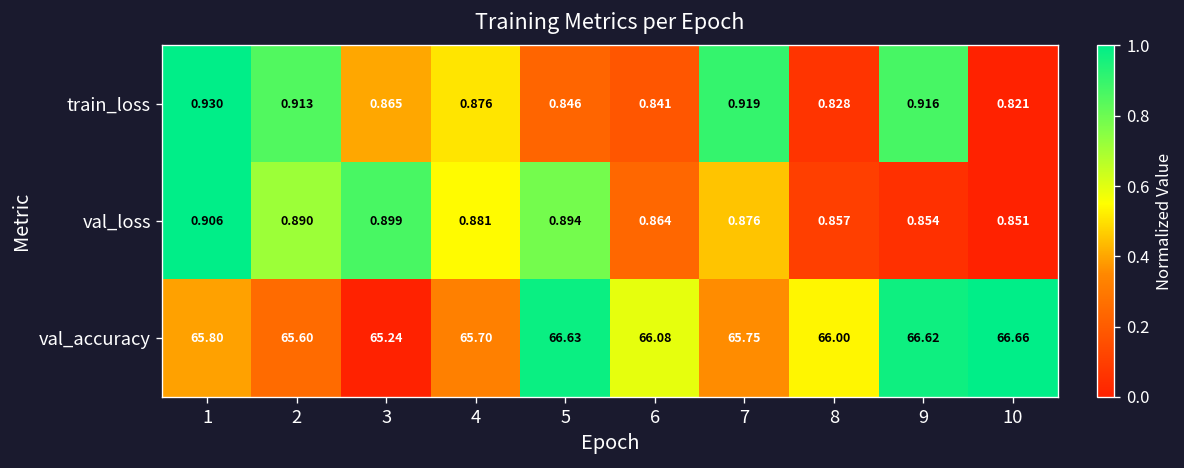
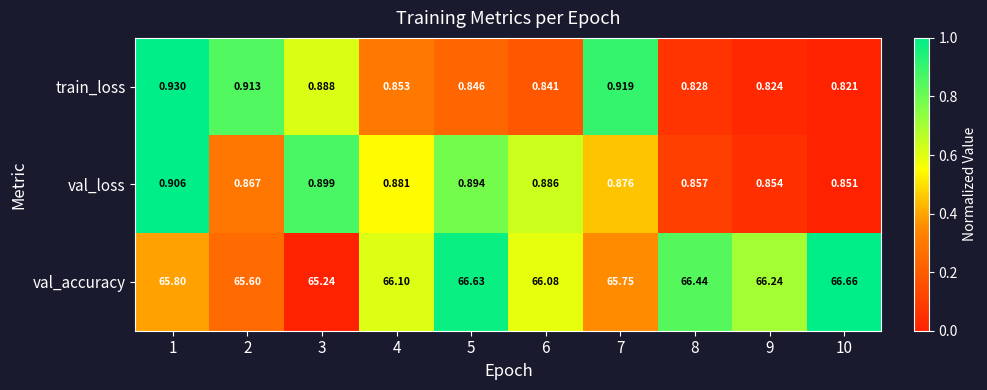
  {
    "train_loss": {
      "1": 0.930,
      "2": 0.913,
-     "3": 0.865,
-     "4": 0.876,
+     "3": 0.888,
+     "4": 0.853,
      "5": 0.846,
      "6": 0.841,
      "7": 0.919,
      "8": 0.828,
-     "9": 0.916,
+     "9": 0.824,
      "10": 0.821
    },
    "val_loss": {
      "1": 0.906,
-     "2": 0.890,
+     "2": 0.867,
      "3": 0.899,
      "4": 0.881,
      "5": 0.894,
-     "6": 0.864,
+     "6": 0.886,
      "7": 0.876,
      "8": 0.857,
      "9": 0.854,
      "10": 0.851
    },
    "val_accuracy": {
      "1": 65.80,
      "2": 65.60,
      "3": 65.24,
-     "4": 65.70,
+     "4": 66.10,
      "5": 66.63,
      "6": 66.08,
      "7": 65.75,
-     "8": 66.00,
-     "9": 66.62,
+     "8": 66.44,
+     "9": 66.24,
      "10": 66.66
    }
  }
